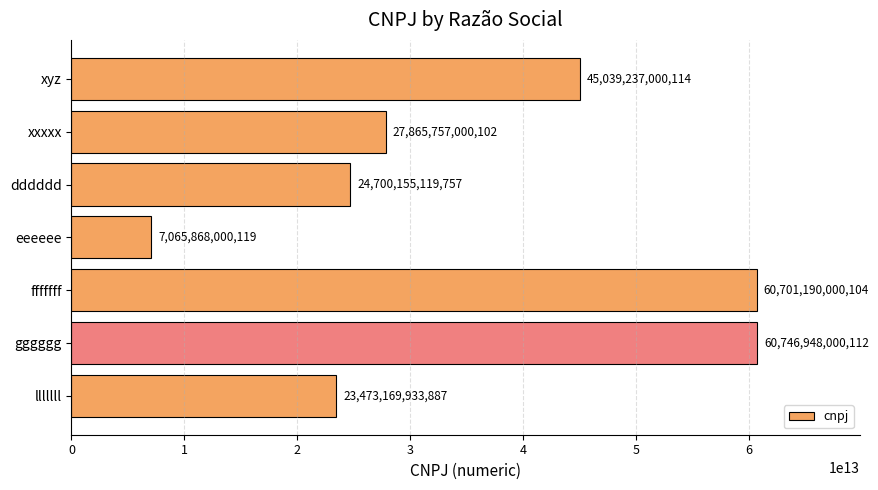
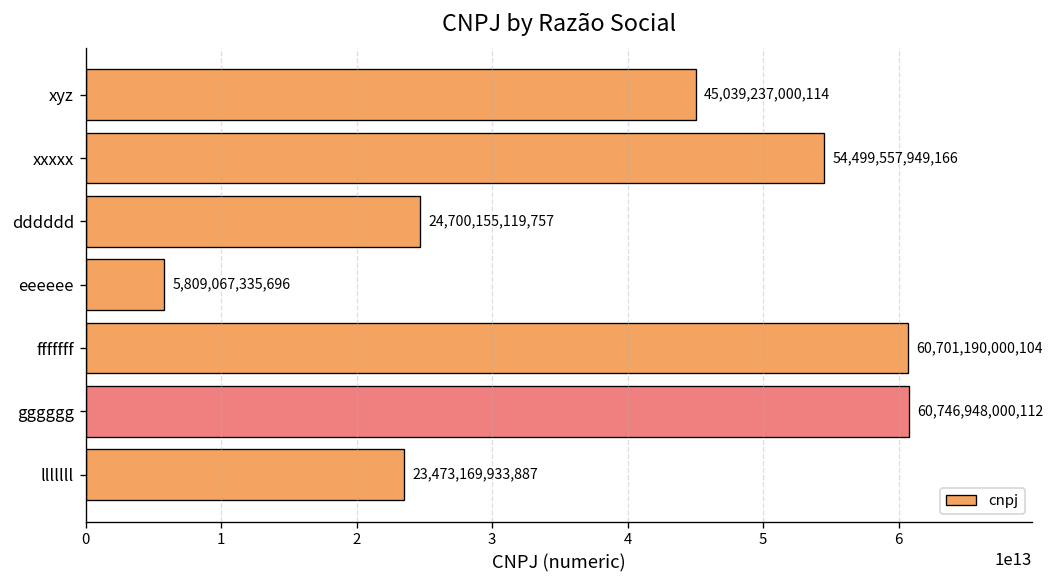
  {
    "xyz": "45,039,237,000,114",
-   "xxxxx": "27,865,757,000,102",
+   "xxxxx": "54,499,557,949,166",
    "dddddd": "24,700,155,119,757",
-   "eeeeee": "7,065,868,000,119",
+   "eeeeee": "5,809,067,335,696",
    "fffffff": "60,701,190,000,104",
    "gggggg": "60,746,948,000,112",
    "lllllll": "23,473,169,933,887"
  }
